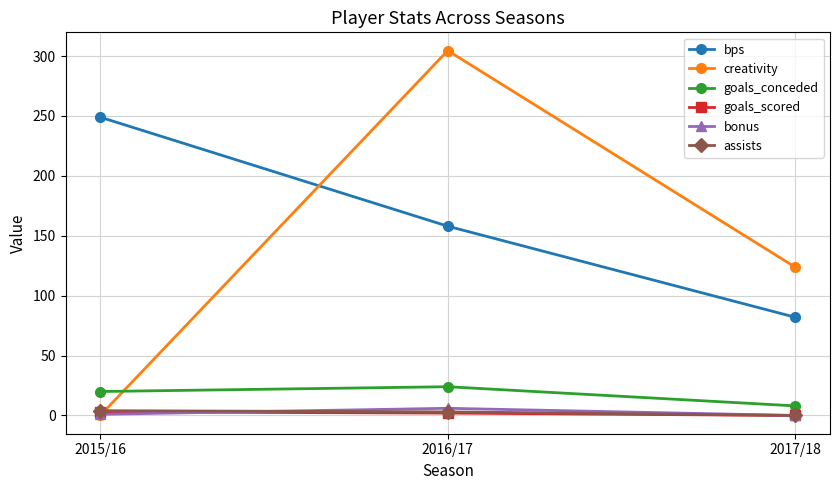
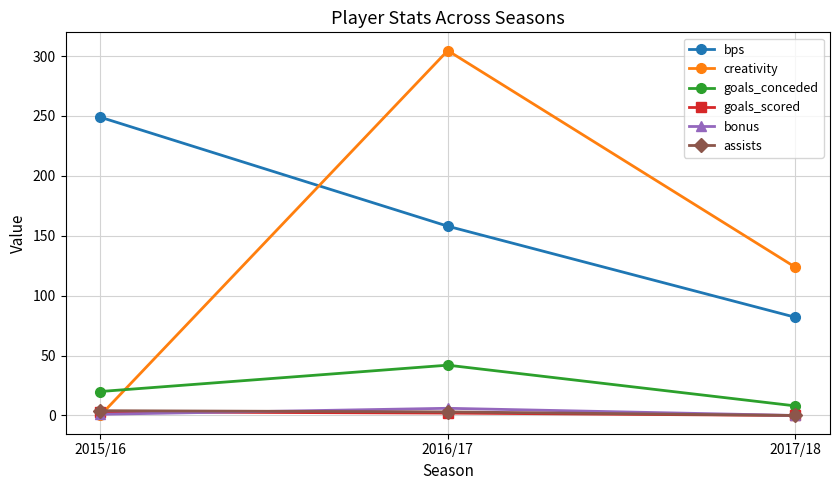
  {
    "bps": {
      "2015/16": 249,
      "2016/17": 158,
      "2017/18": 82
    },
    "creativity": {
      "2016/17": 305,
      "2017/18": 124
    },
    "goals_conceded": {
      "2015/16": 20,
-     "2016/17": 24,
+     "2016/17": 42,
      "2017/18": 8
    },
    "bonus": {
      "2016/17": 6
    }
  }
